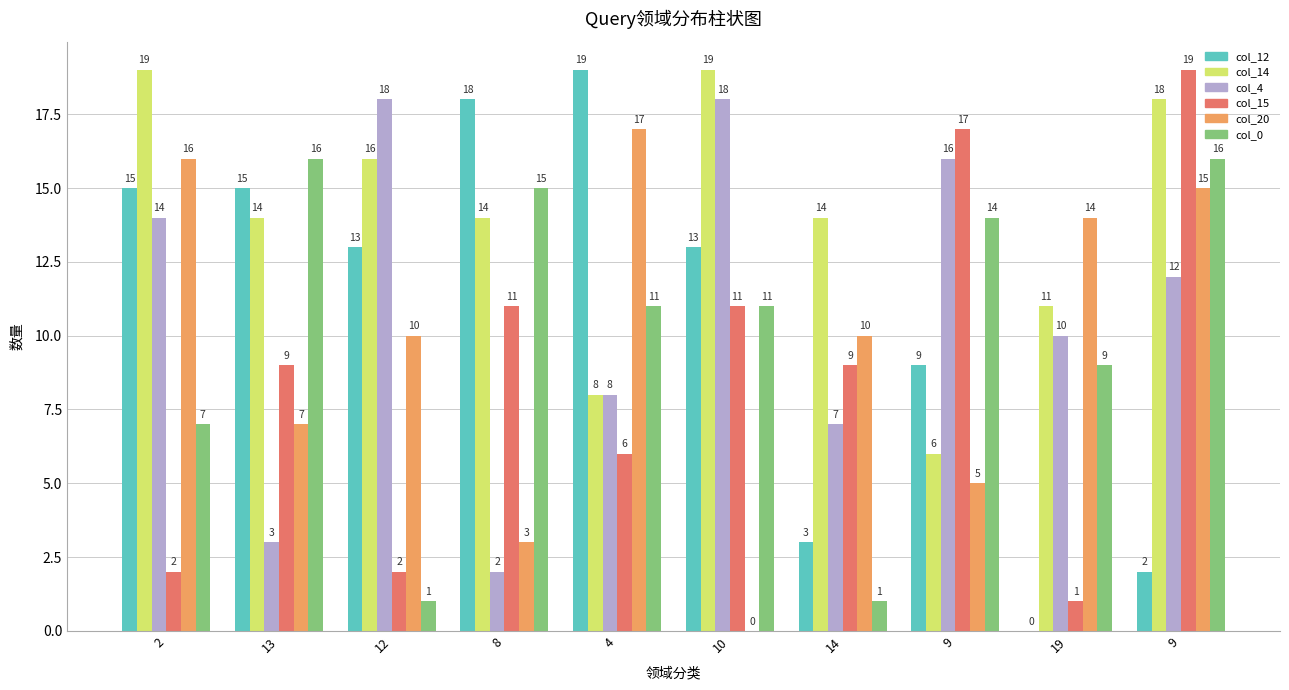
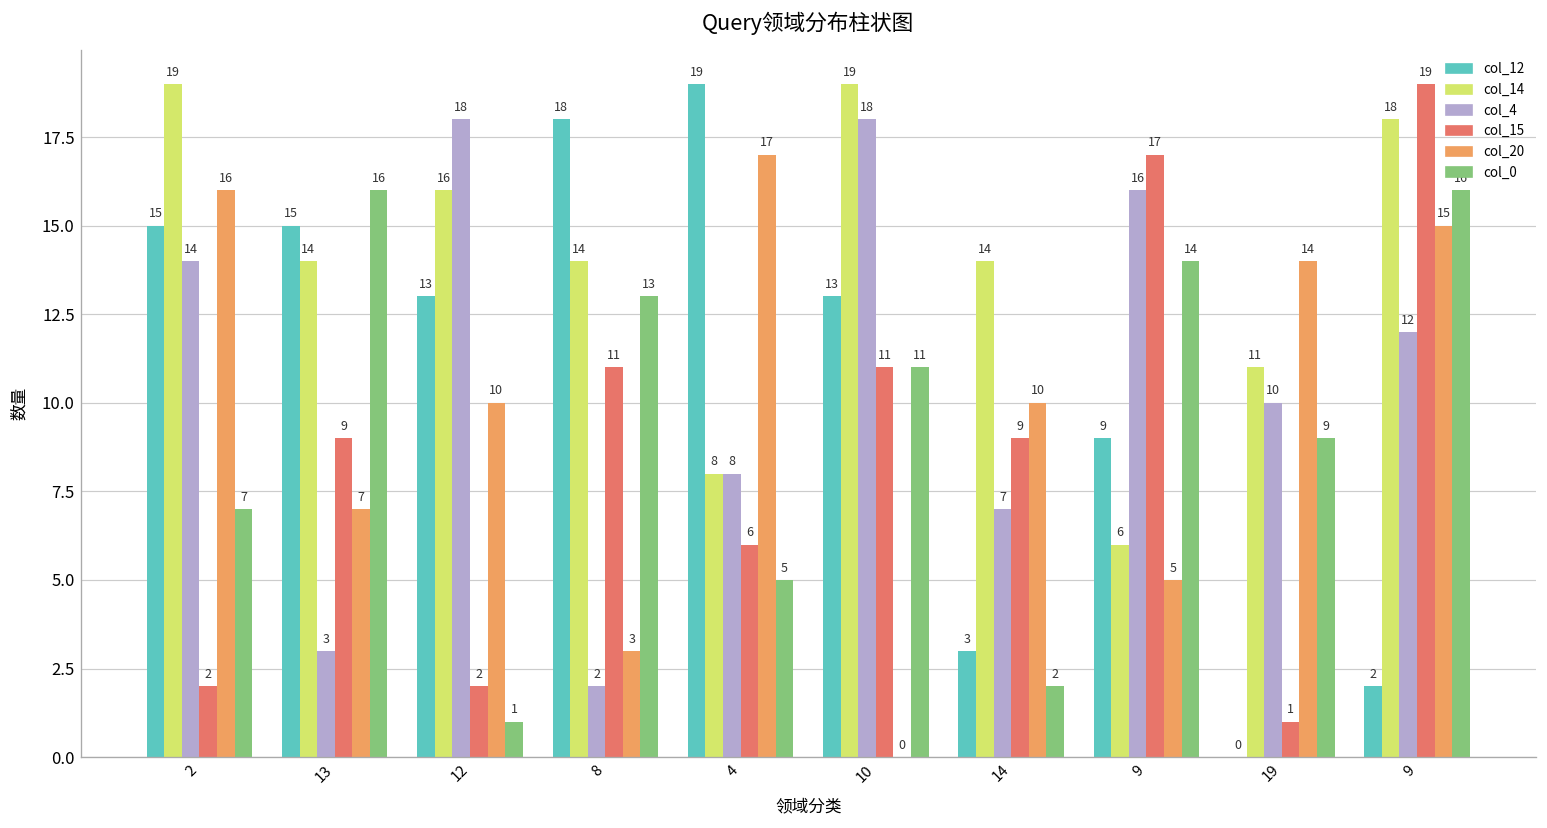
  {
    "col_12": {
      "2": 15,
      "13": 15,
      "12": 13,
      "8": 18,
      "4": 19,
      "10": 13,
      "14": 3,
      "19": 0
    },
    "col_14": {
      "2": 19,
      "13": 14,
      "12": 16,
      "8": 14,
      "4": 8,
      "10": 19,
      "14": 14,
      "19": 11
    },
    "col_4": {
      "2": 14,
      "13": 3,
      "12": 18,
      "8": 2,
      "4": 8,
      "10": 18,
      "14": 7,
      "19": 10
    },
    "col_0": {
      "2": 7,
      "13": 16,
      "12": 1,
-     "8": 15,
-     "4": 11,
+     "8": 13,
+     "4": 5,
      "10": 11,
-     "14": 1,
+     "14": 2,
      "19": 9
    }
  }
